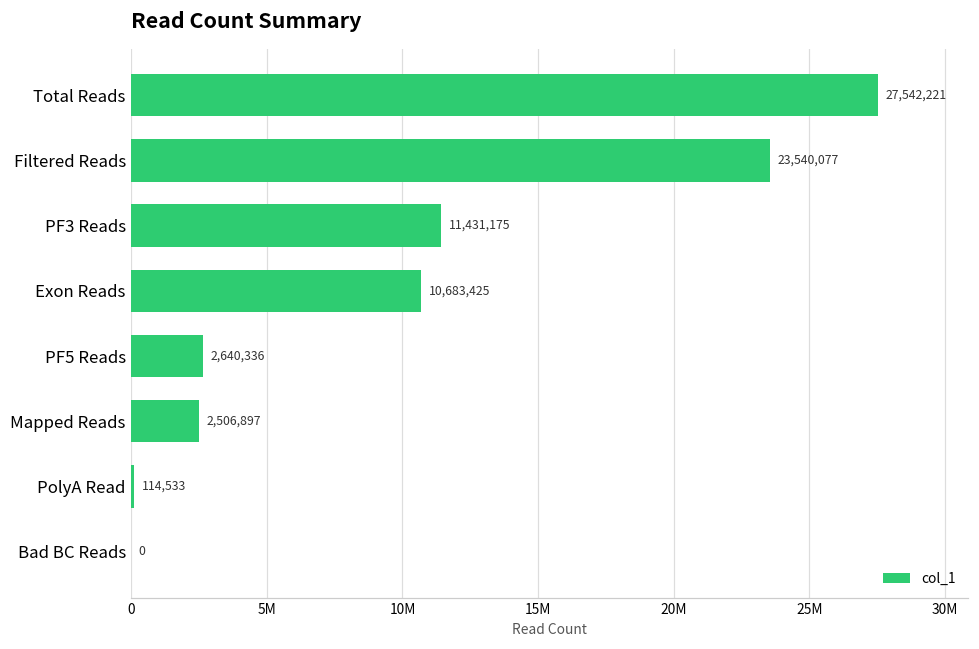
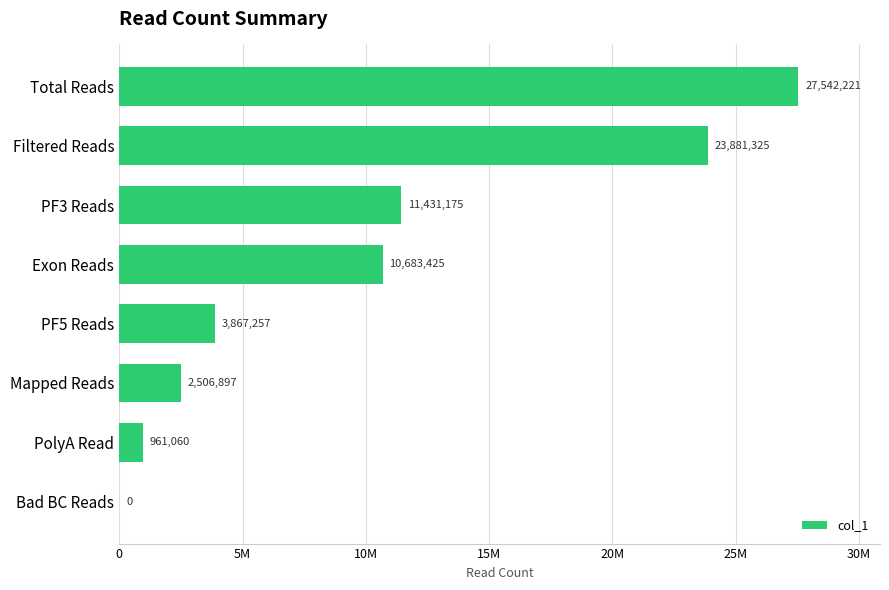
  {
    "Total Reads": "27,542,221",
-   "Filtered Reads": "23,540,077",
+   "Filtered Reads": "23,881,325",
    "PF3 Reads": "11,431,175",
    "Exon Reads": "10,683,425",
-   "PF5 Reads": "2,640,336",
+   "PF5 Reads": "3,867,257",
    "Mapped Reads": "2,506,897",
-   "PolyA Read": "114,533",
+   "PolyA Read": "961,060",
    "Bad BC Reads": "0"
  }
